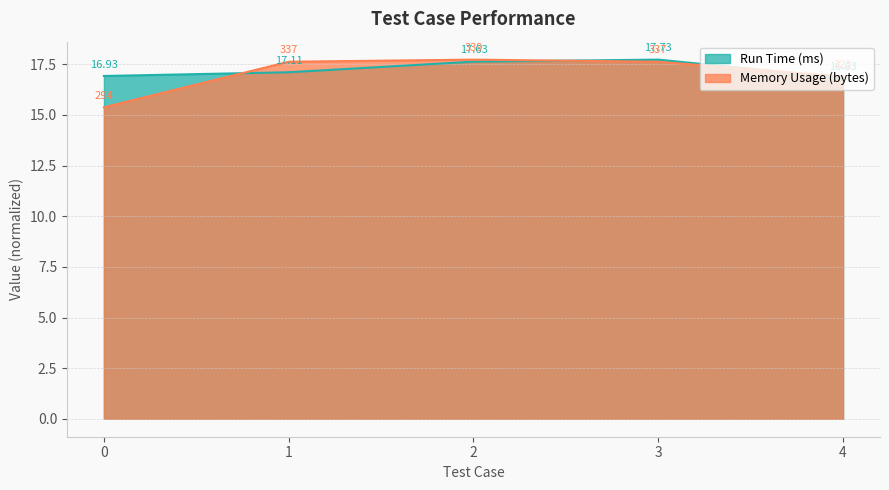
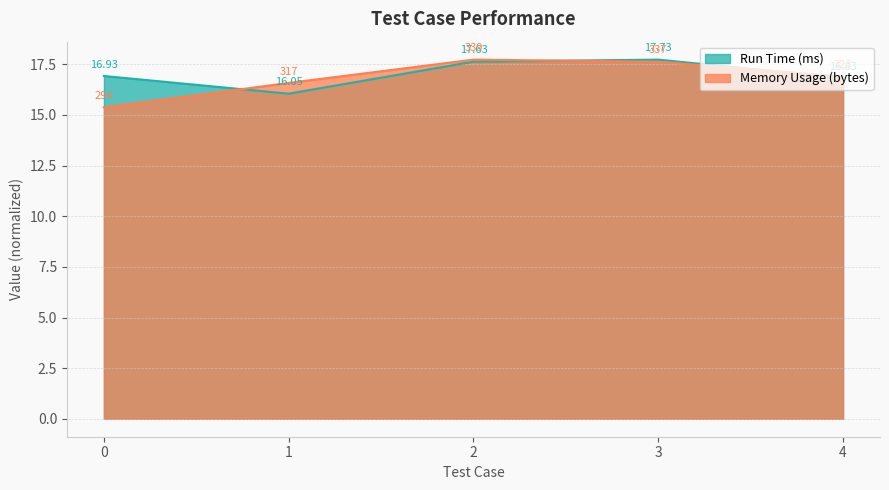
  {
    "Run Time (ms)": {
      "0": 16.93,
-     "1": 17.11
+     "1": 16.05
    },
    "Memory Usage (bytes)": {
-     "1": 337
+     "1": 317
    }
  }
